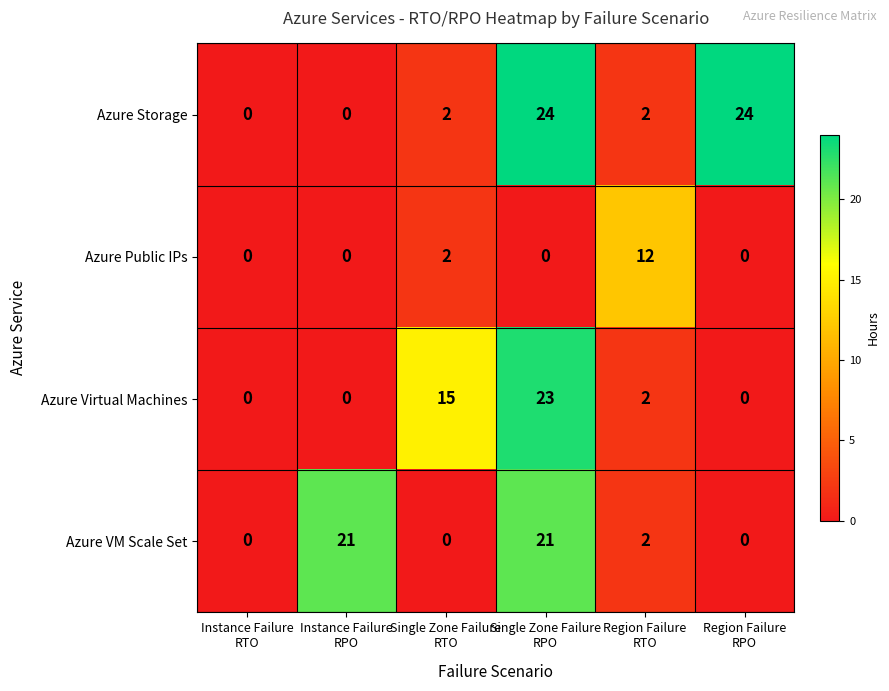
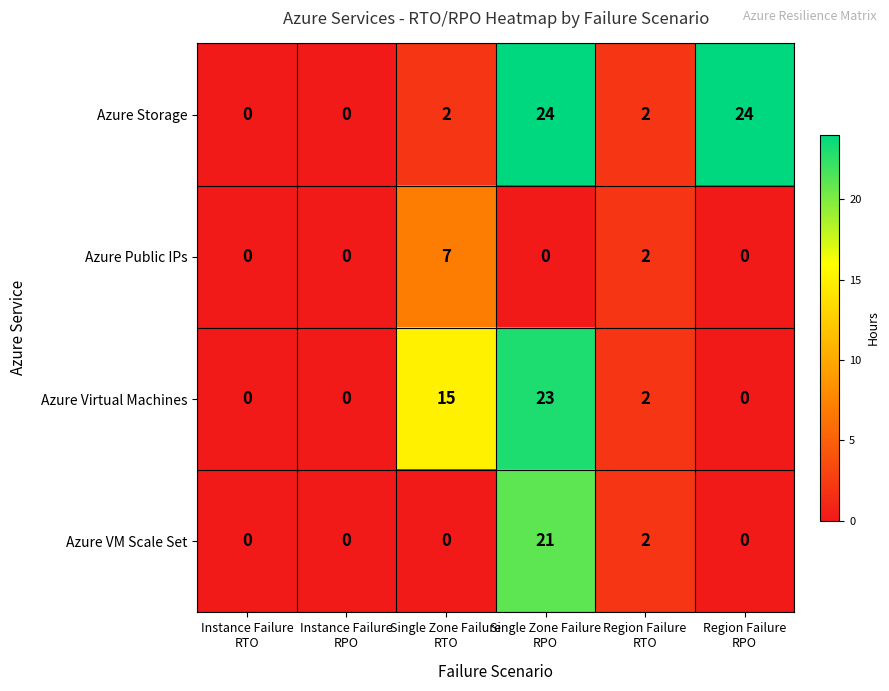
  {
    "Azure Storage": {
      "Instance Failure RTO": 0,
      "Instance Failure RPO": 0,
      "Single Zone Failure RTO": 2,
      "Single Zone Failure RPO": 24,
      "Region Failure RTO": 2,
      "Region Failure RPO": 24
    },
    "Azure Public IPs": {
      "Instance Failure RTO": 0,
      "Instance Failure RPO": 0,
-     "Single Zone Failure RTO": 2,
+     "Single Zone Failure RTO": 7,
      "Single Zone Failure RPO": 0,
-     "Region Failure RTO": 12,
+     "Region Failure RTO": 2,
      "Region Failure RPO": 0
    },
    "Azure Virtual Machines": {
      "Instance Failure RTO": 0,
      "Instance Failure RPO": 0,
      "Single Zone Failure RTO": 15,
      "Single Zone Failure RPO": 23,
      "Region Failure RTO": 2,
      "Region Failure RPO": 0
    },
    "Azure VM Scale Set": {
      "Instance Failure RTO": 0,
-     "Instance Failure RPO": 21,
+     "Instance Failure RPO": 0,
      "Single Zone Failure RTO": 0,
      "Single Zone Failure RPO": 21,
      "Region Failure RTO": 2,
      "Region Failure RPO": 0
    }
  }
